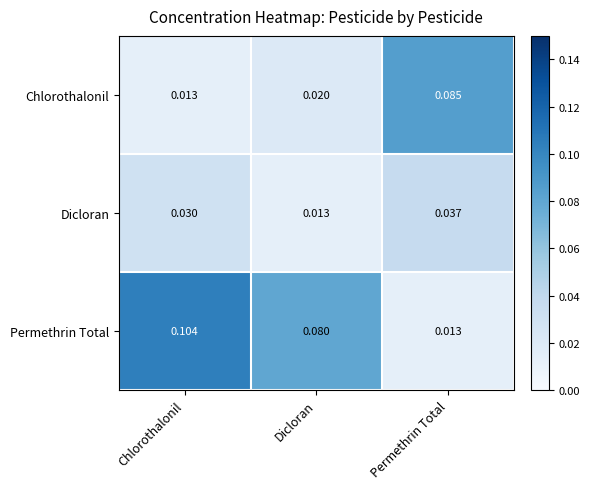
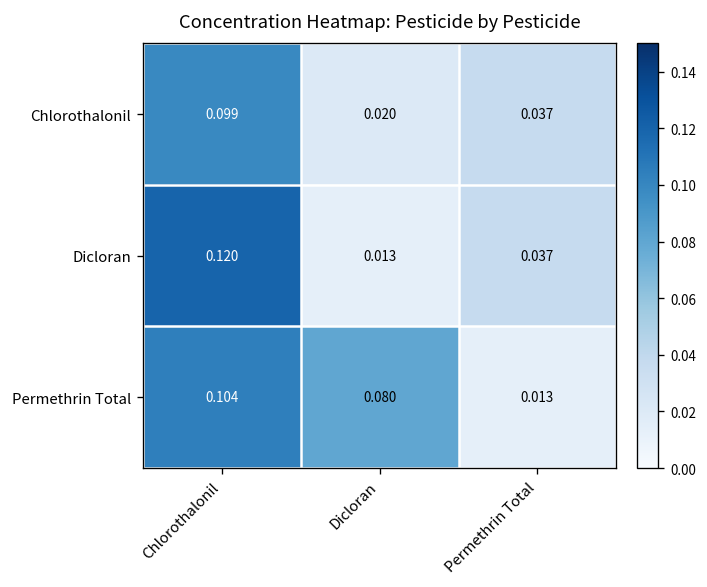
  {
    "Chlorothalonil": {
-     "Chlorothalonil": 0.013,
+     "Chlorothalonil": 0.099,
      "Dicloran": 0.020,
-     "Permethrin Total": 0.085
+     "Permethrin Total": 0.037
    },
    "Dicloran": {
-     "Chlorothalonil": 0.030,
+     "Chlorothalonil": 0.120,
      "Dicloran": 0.013,
      "Permethrin Total": 0.037
    },
    "Permethrin Total": {
      "Chlorothalonil": 0.104,
      "Dicloran": 0.080,
      "Permethrin Total": 0.013
    }
  }
